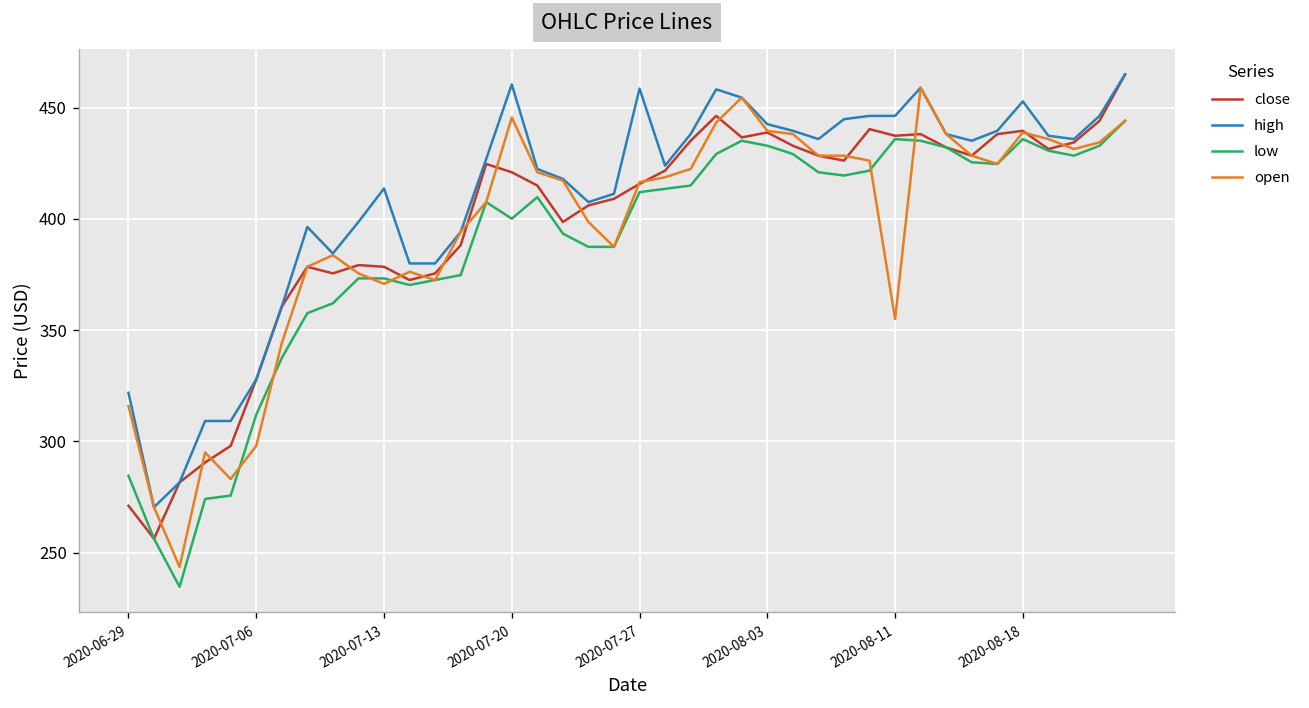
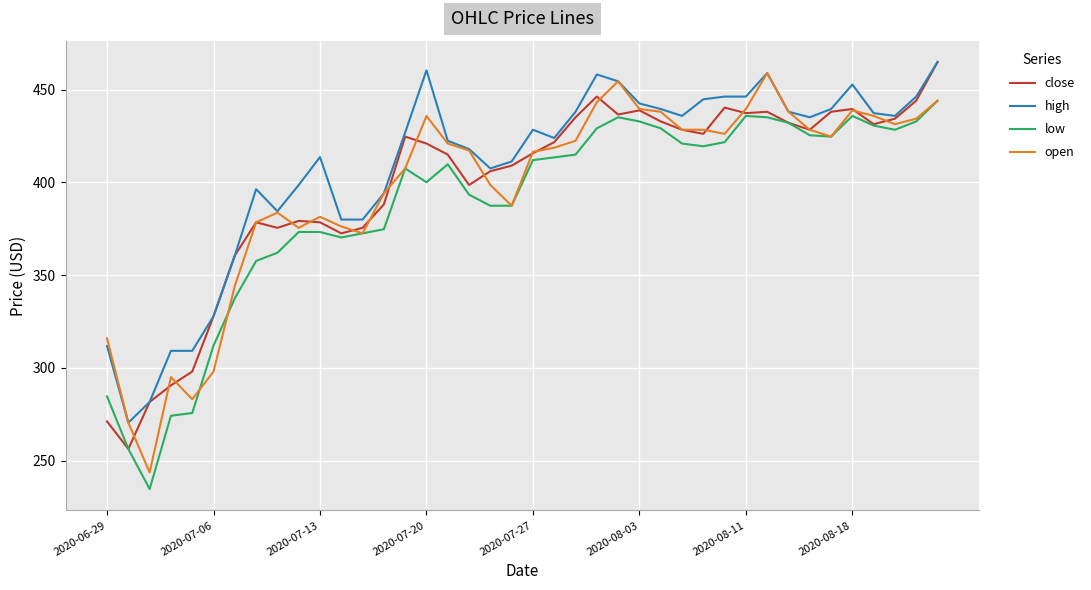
  {
    "close": {
      "2020-06-29": 271,
      "2020-07-13": 378,
      "2020-07-20": 421,
      "2020-08-11": 437
    },
    "high": {
-     "2020-06-29": 322,
+     "2020-06-29": 312,
      "2020-07-13": 414,
      "2020-07-20": 460,
-     "2020-07-27": 459,
+     "2020-07-27": 428,
      "2020-08-03": 443,
      "2020-08-11": 446,
      "2020-08-18": 453
    },
    "low": {
      "2020-06-29": 285,
      "2020-07-06": 312,
      "2020-07-13": 373,
      "2020-07-20": 400,
      "2020-07-27": 412,
      "2020-08-03": 433,
      "2020-08-11": 436,
      "2020-08-18": 436
    },
    "open": {
      "2020-06-29": 316,
      "2020-07-06": 298,
-     "2020-07-13": 371,
-     "2020-07-20": 446,
-     "2020-08-11": 355
+     "2020-07-13": 381,
+     "2020-07-20": 436,
+     "2020-08-11": 440
    }
  }
